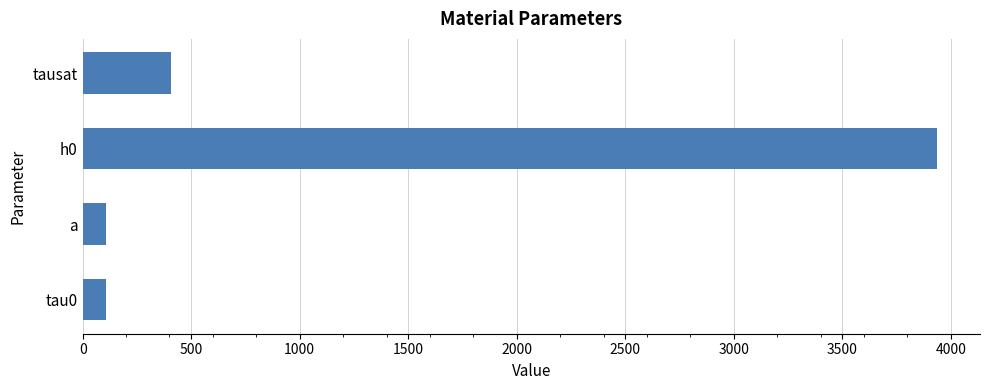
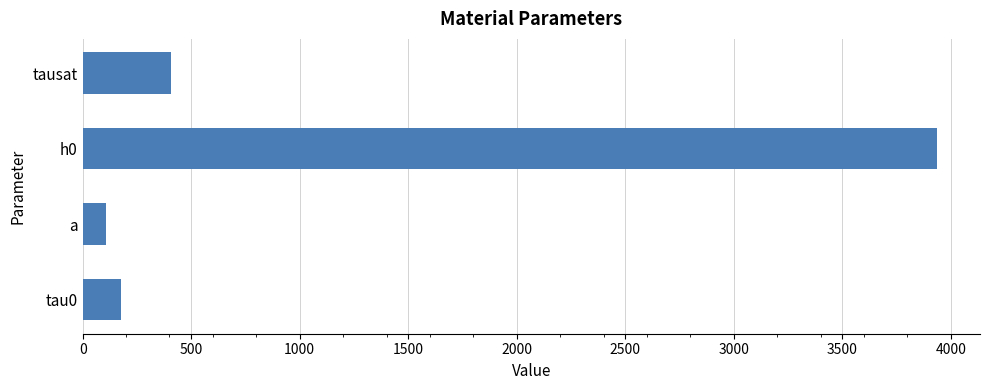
  {
    "tausat": 410,
    "h0": 3940,
    "a": 110,
-   "tau0": 110
+   "tau0": 180
  }
